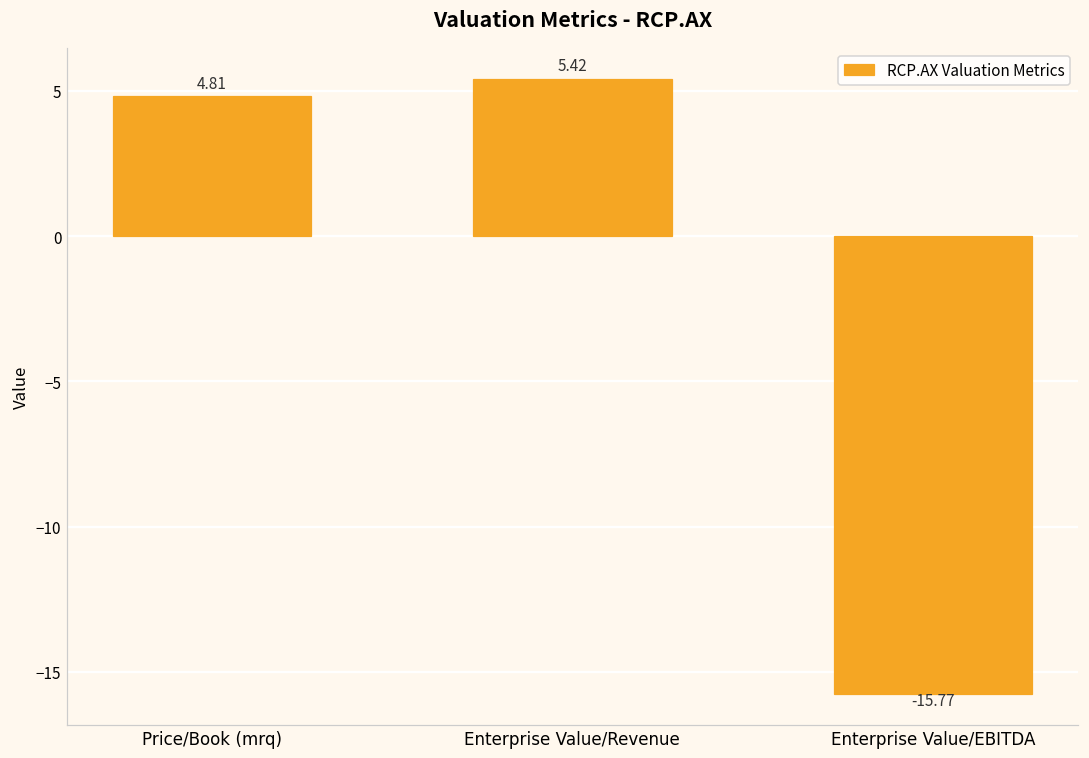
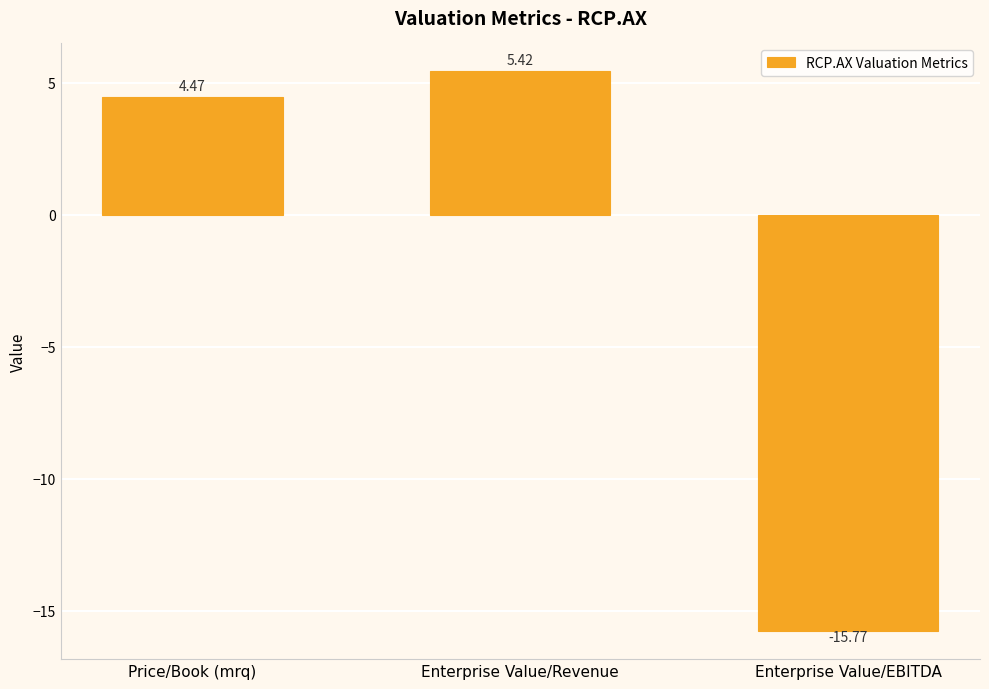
  {
-   "Price/Book (mrq)": 4.81,
+   "Price/Book (mrq)": 4.47,
    "Enterprise Value/Revenue": 5.42,
    "Enterprise Value/EBITDA": -15.77
  }
